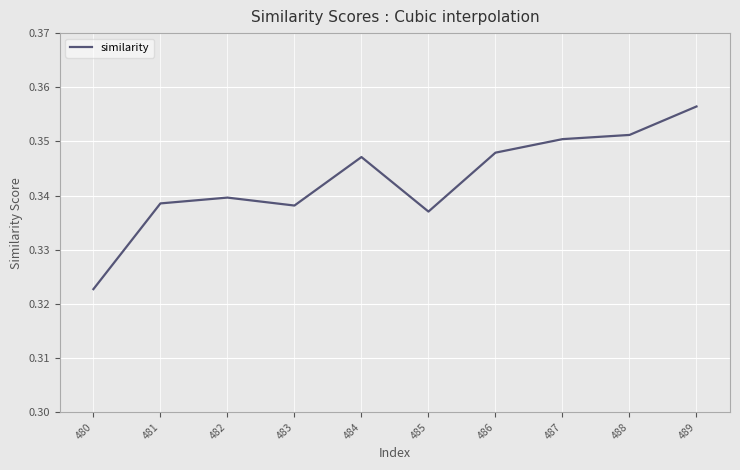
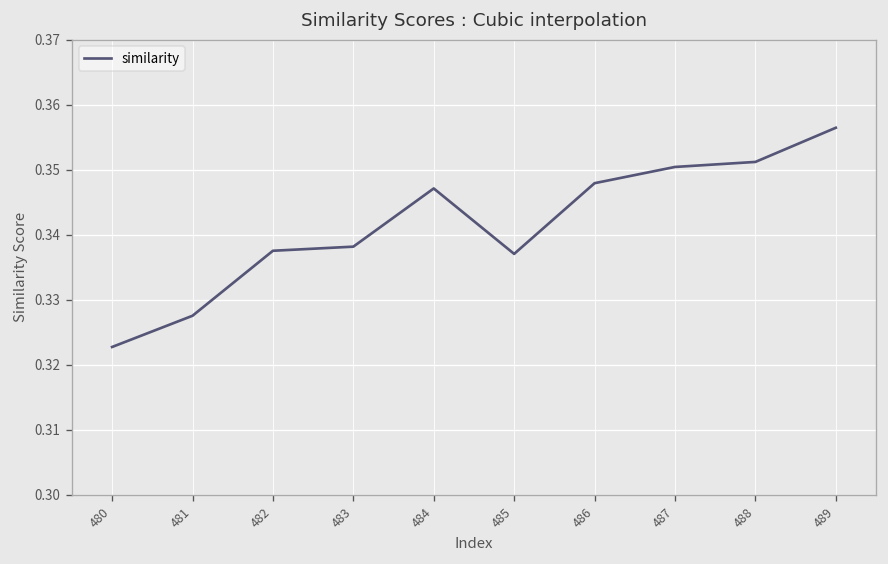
  {
    "480": 0.323,
-   "481": 0.339,
-   "482": 0.340,
+   "481": 0.328,
+   "482": 0.338,
    "483": 0.338,
    "484": 0.347,
    "485": 0.337,
    "486": 0.348,
    "487": 0.350,
    "488": 0.351,
    "489": 0.356
  }
